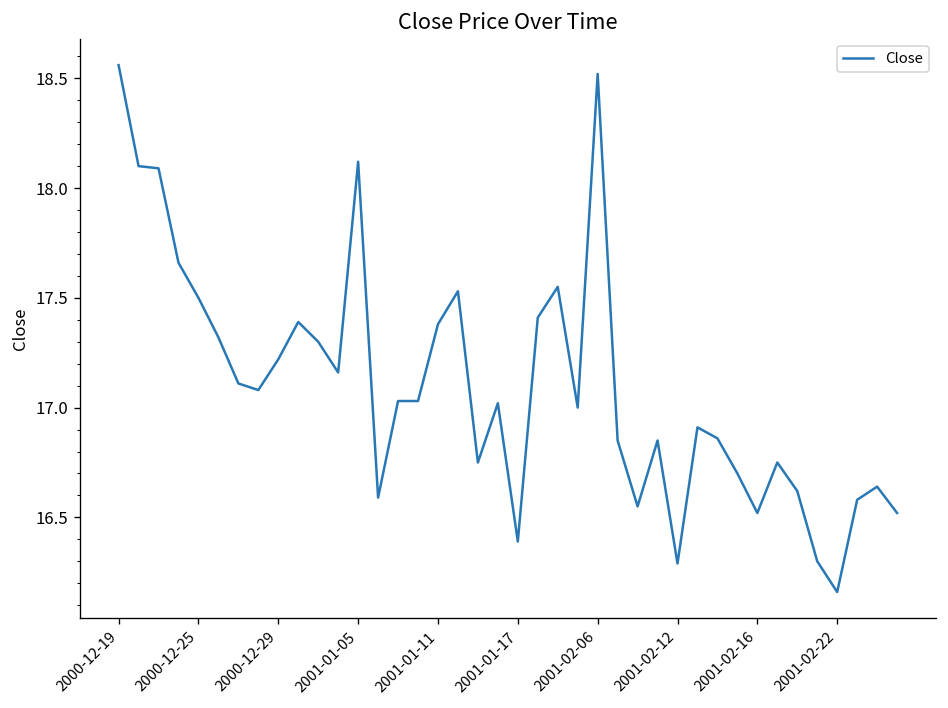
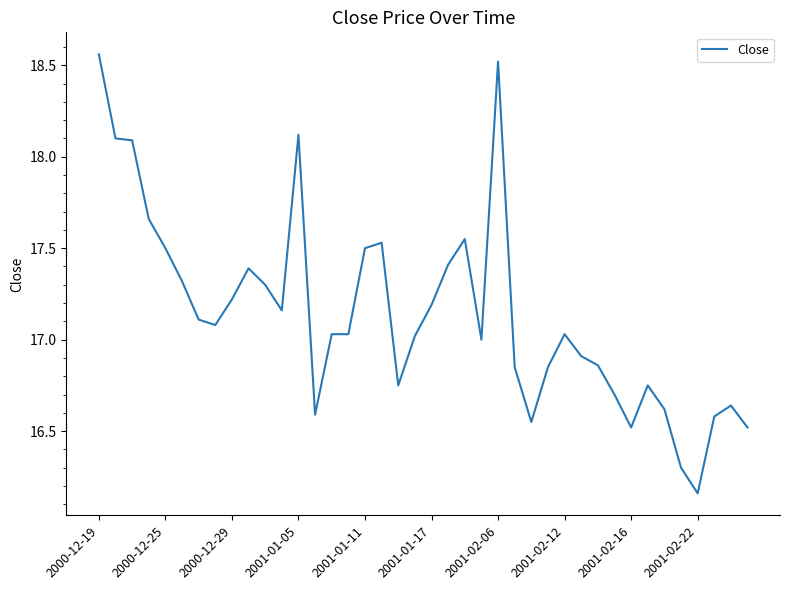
  {
    "2000-12-19": 18.56,
    "2000-12-25": 17.50,
    "2000-12-29": 17.22,
    "2001-01-05": 18.12,
-   "2001-01-11": 17.38,
-   "2001-01-17": 16.39,
+   "2001-01-11": 17.50,
+   "2001-01-17": 17.19,
    "2001-02-06": 18.52,
-   "2001-02-12": 16.29,
+   "2001-02-12": 17.03,
    "2001-02-16": 16.52,
    "2001-02-22": 16.16
  }
